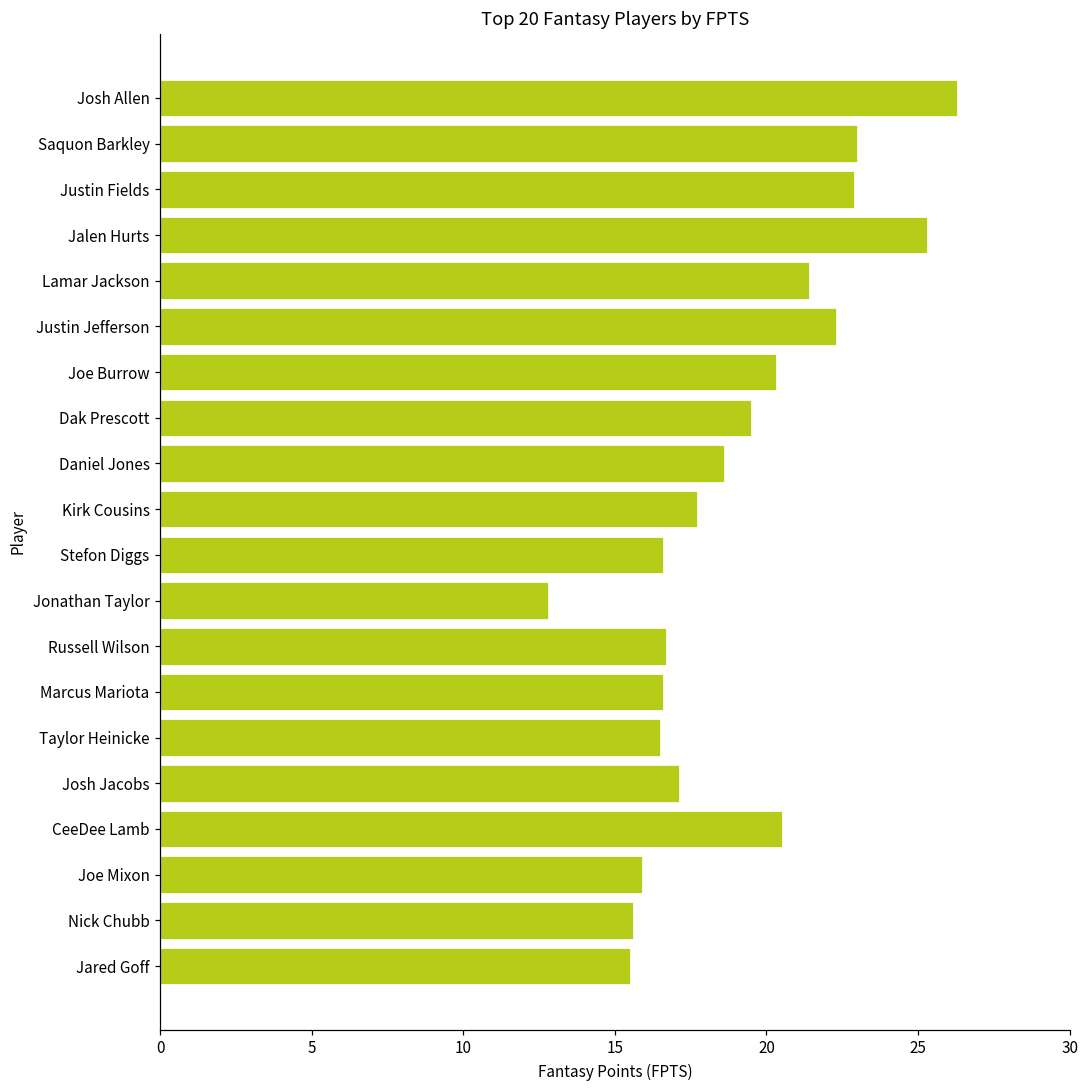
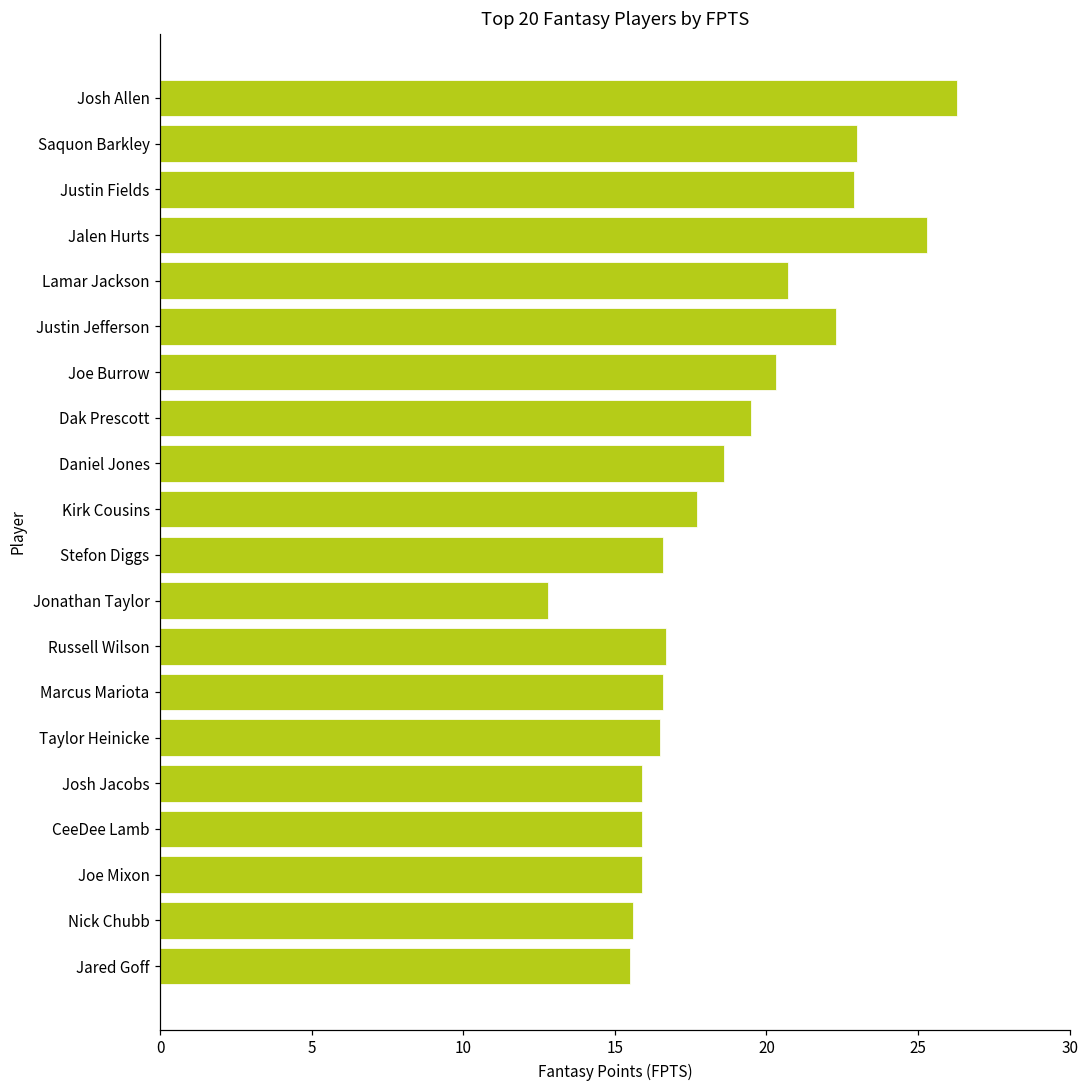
  {
    "Josh Allen": 26.3,
    "Saquon Barkley": 23.0,
    "Justin Fields": 22.9,
    "Jalen Hurts": 25.3,
-   "Lamar Jackson": 21.4,
+   "Lamar Jackson": 20.7,
    "Justin Jefferson": 22.3,
    "Joe Burrow": 20.3,
    "Dak Prescott": 19.5,
    "Daniel Jones": 18.6,
    "Kirk Cousins": 17.7,
    "Stefon Diggs": 16.6,
    "Jonathan Taylor": 12.8,
    "Russell Wilson": 16.7,
    "Marcus Mariota": 16.6,
    "Taylor Heinicke": 16.5,
-   "Josh Jacobs": 17.1,
-   "CeeDee Lamb": 20.5,
+   "Josh Jacobs": 15.9,
+   "CeeDee Lamb": 15.9,
    "Joe Mixon": 15.9,
    "Nick Chubb": 15.6,
    "Jared Goff": 15.5
  }
